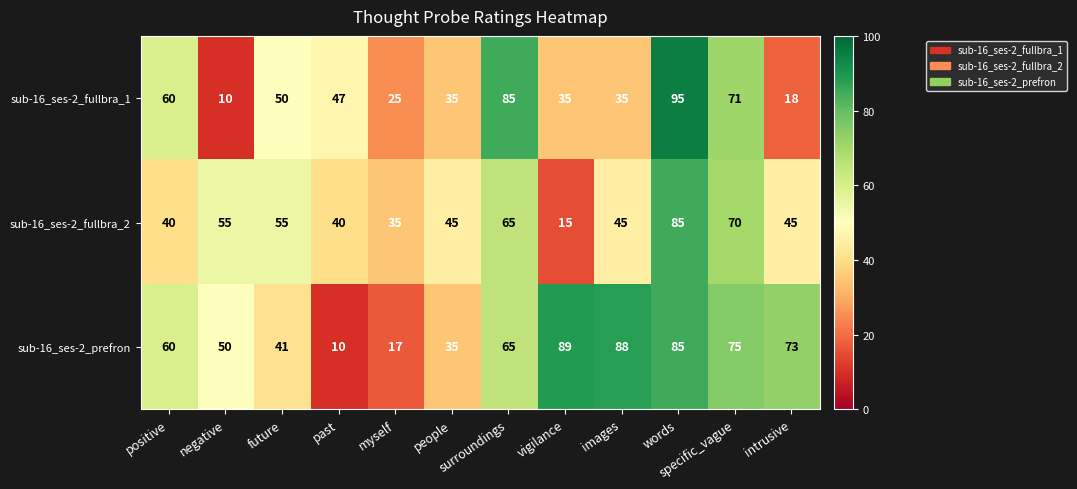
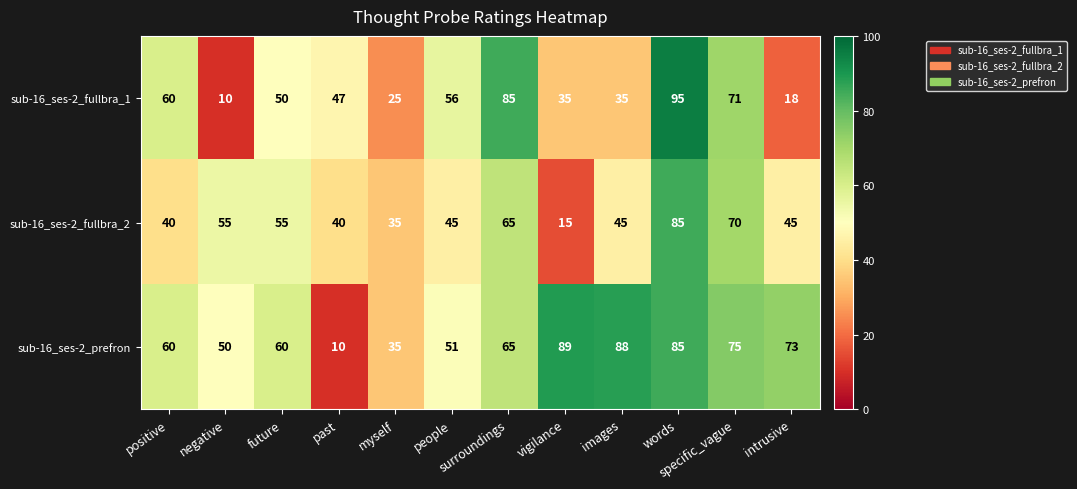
  {
    "sub-16_ses-2_fullbra_1": {
      "positive": 60,
      "negative": 10,
      "future": 50,
      "past": 47,
      "myself": 25,
-     "people": 35,
+     "people": 56,
      "surroundings": 85,
      "vigilance": 35,
      "images": 35,
      "words": 95,
      "specific_vague": 71,
      "intrusive": 18
    },
    "sub-16_ses-2_fullbra_2": {
      "positive": 40,
      "negative": 55,
      "future": 55,
      "past": 40,
      "myself": 35,
      "people": 45,
      "surroundings": 65,
      "vigilance": 15,
      "images": 45,
      "words": 85,
      "specific_vague": 70,
      "intrusive": 45
    },
    "sub-16_ses-2_prefron": {
      "positive": 60,
      "negative": 50,
-     "future": 41,
+     "future": 60,
      "past": 10,
-     "myself": 17,
-     "people": 35,
+     "myself": 35,
+     "people": 51,
      "surroundings": 65,
      "vigilance": 89,
      "images": 88,
      "words": 85,
      "specific_vague": 75,
      "intrusive": 73
    }
  }
